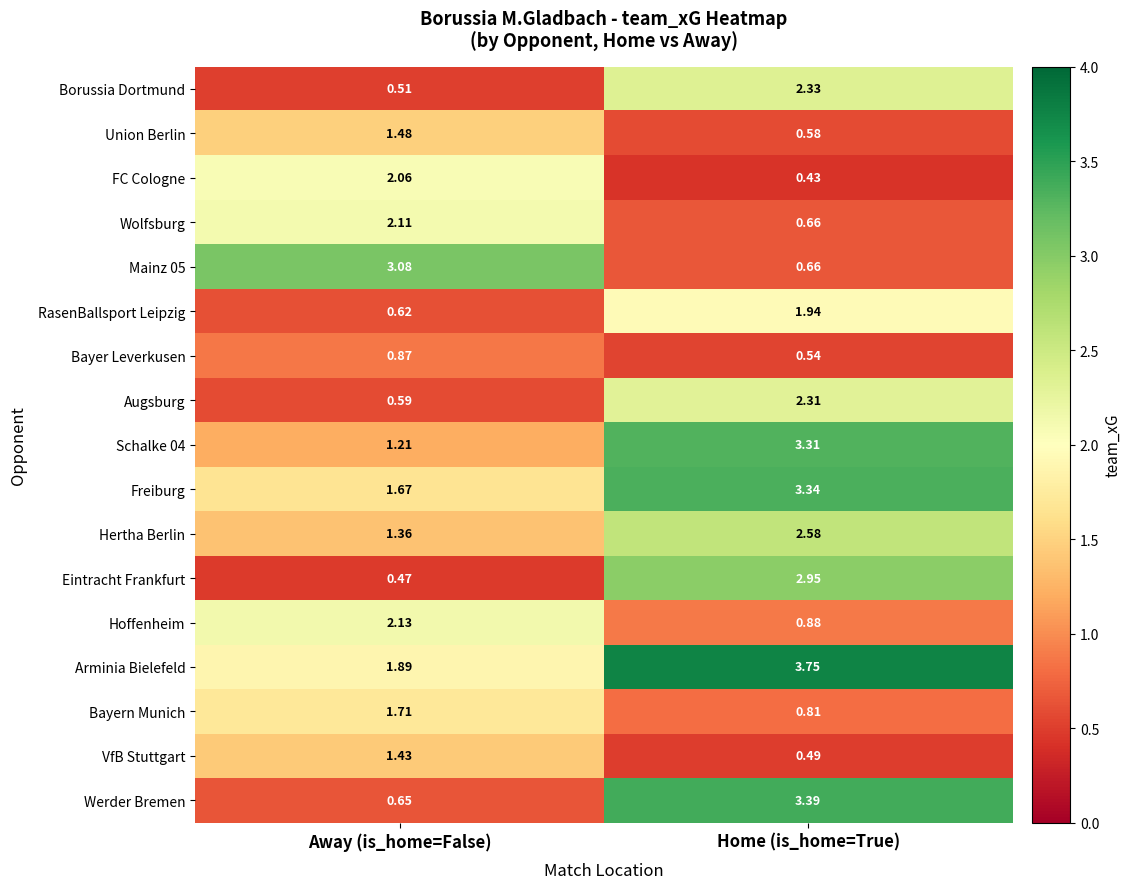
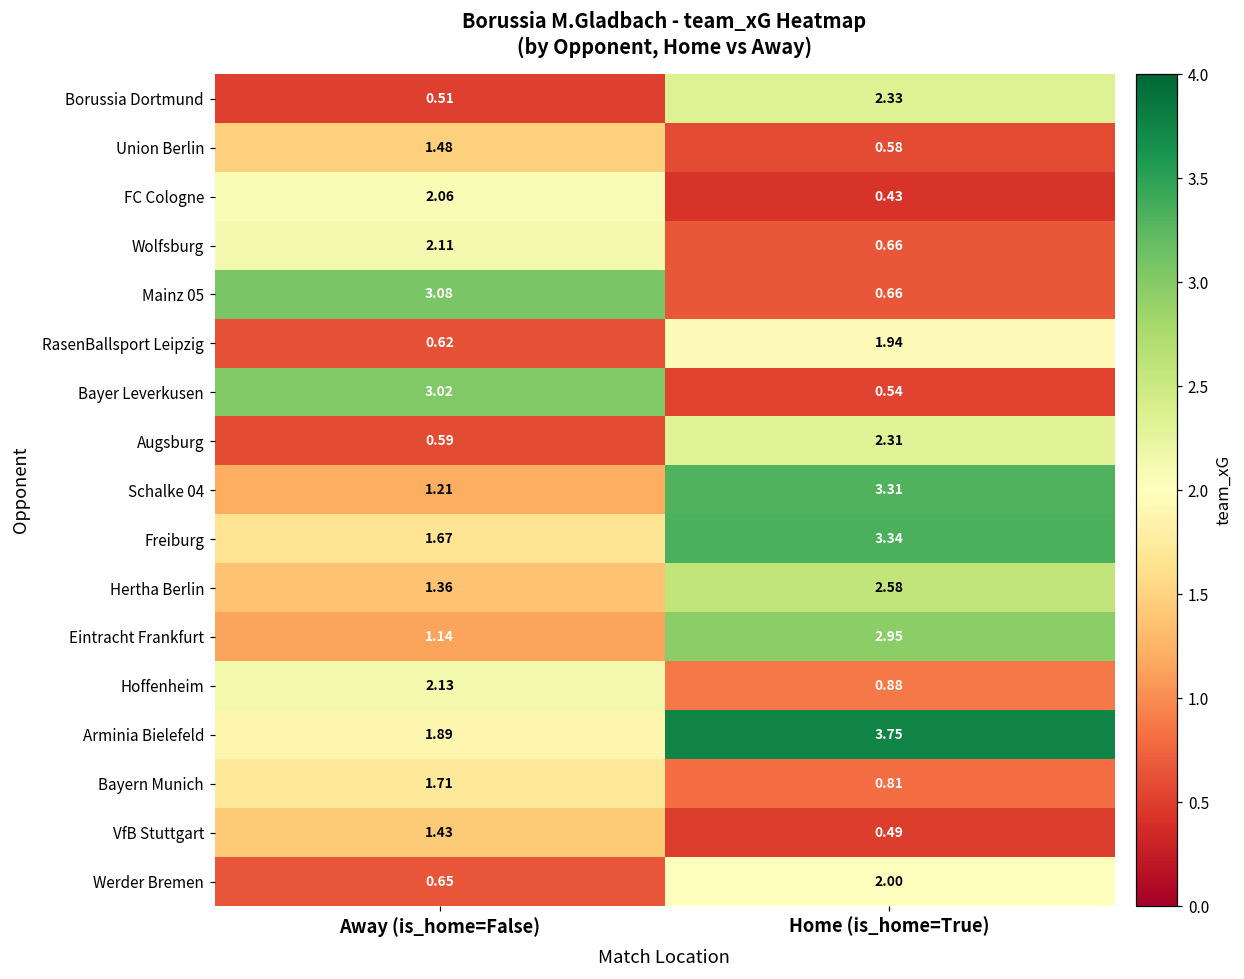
  {
    "Borussia Dortmund": {
      "Away (is_home=False)": 0.51,
      "Home (is_home=True)": 2.33
    },
    "Union Berlin": {
      "Away (is_home=False)": 1.48,
      "Home (is_home=True)": 0.58
    },
    "FC Cologne": {
      "Away (is_home=False)": 2.06,
      "Home (is_home=True)": 0.43
    },
    "Wolfsburg": {
      "Away (is_home=False)": 2.11,
      "Home (is_home=True)": 0.66
    },
    "Mainz 05": {
      "Away (is_home=False)": 3.08,
      "Home (is_home=True)": 0.66
    },
    "RasenBallsport Leipzig": {
      "Away (is_home=False)": 0.62,
      "Home (is_home=True)": 1.94
    },
    "Bayer Leverkusen": {
-     "Away (is_home=False)": 0.87,
+     "Away (is_home=False)": 3.02,
      "Home (is_home=True)": 0.54
    },
    "Augsburg": {
      "Away (is_home=False)": 0.59,
      "Home (is_home=True)": 2.31
    },
    "Schalke 04": {
      "Away (is_home=False)": 1.21,
      "Home (is_home=True)": 3.31
    },
    "Freiburg": {
      "Away (is_home=False)": 1.67,
      "Home (is_home=True)": 3.34
    },
    "Hertha Berlin": {
      "Away (is_home=False)": 1.36,
      "Home (is_home=True)": 2.58
    },
    "Eintracht Frankfurt": {
-     "Away (is_home=False)": 0.47,
+     "Away (is_home=False)": 1.14,
      "Home (is_home=True)": 2.95
    },
    "Hoffenheim": {
      "Away (is_home=False)": 2.13,
      "Home (is_home=True)": 0.88
    },
    "Arminia Bielefeld": {
      "Away (is_home=False)": 1.89,
      "Home (is_home=True)": 3.75
    },
    "Bayern Munich": {
      "Away (is_home=False)": 1.71,
      "Home (is_home=True)": 0.81
    },
    "VfB Stuttgart": {
      "Away (is_home=False)": 1.43,
      "Home (is_home=True)": 0.49
    },
    "Werder Bremen": {
      "Away (is_home=False)": 0.65,
-     "Home (is_home=True)": 3.39
+     "Home (is_home=True)": 2.00
    }
  }
